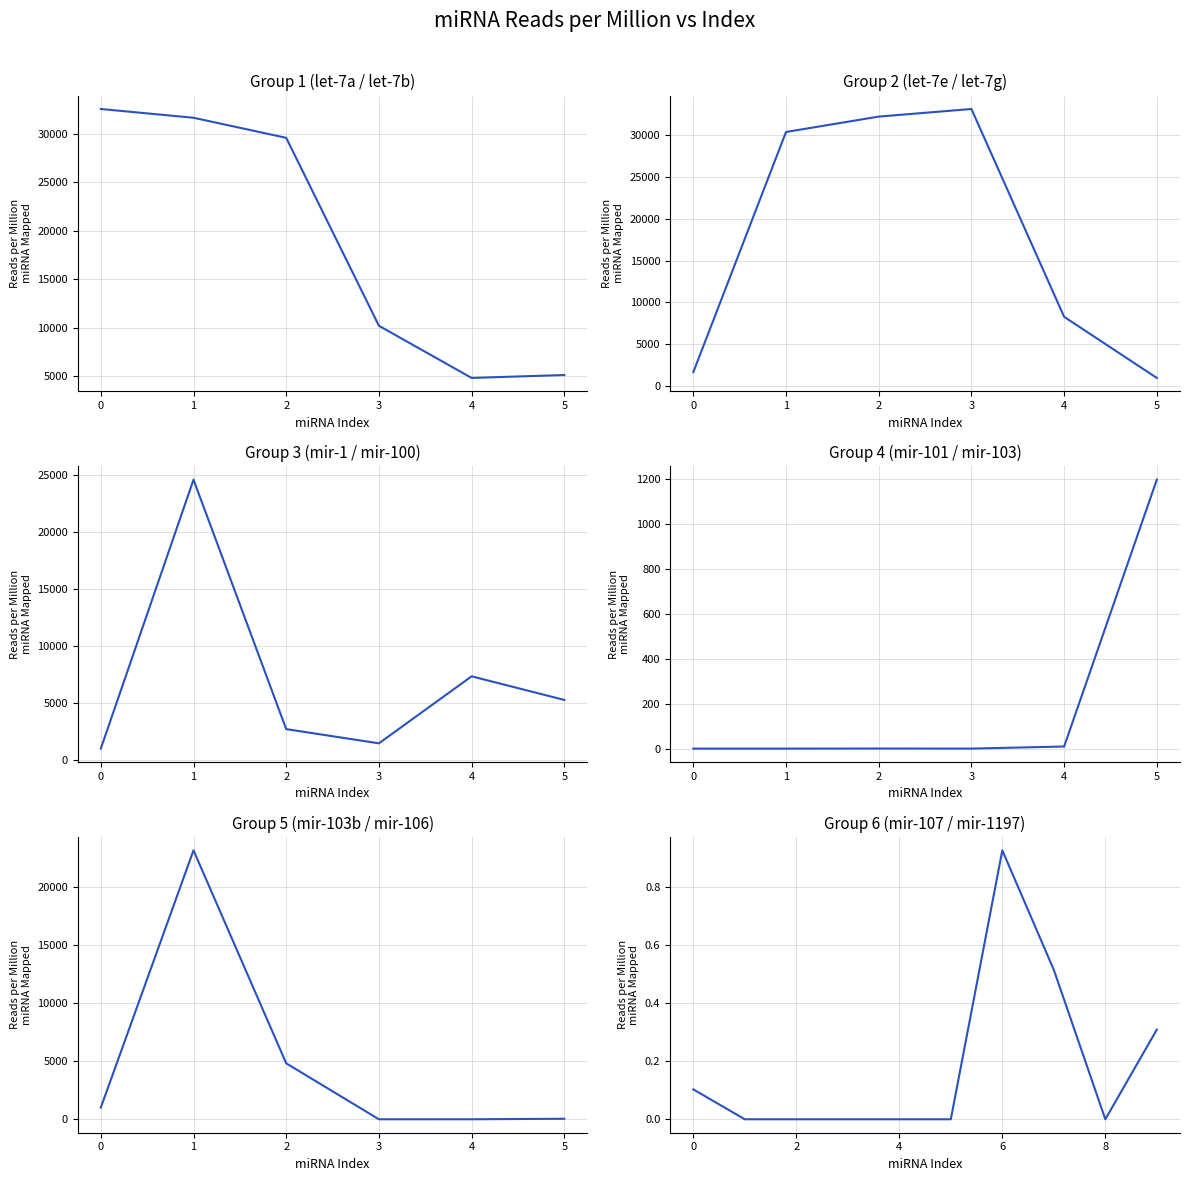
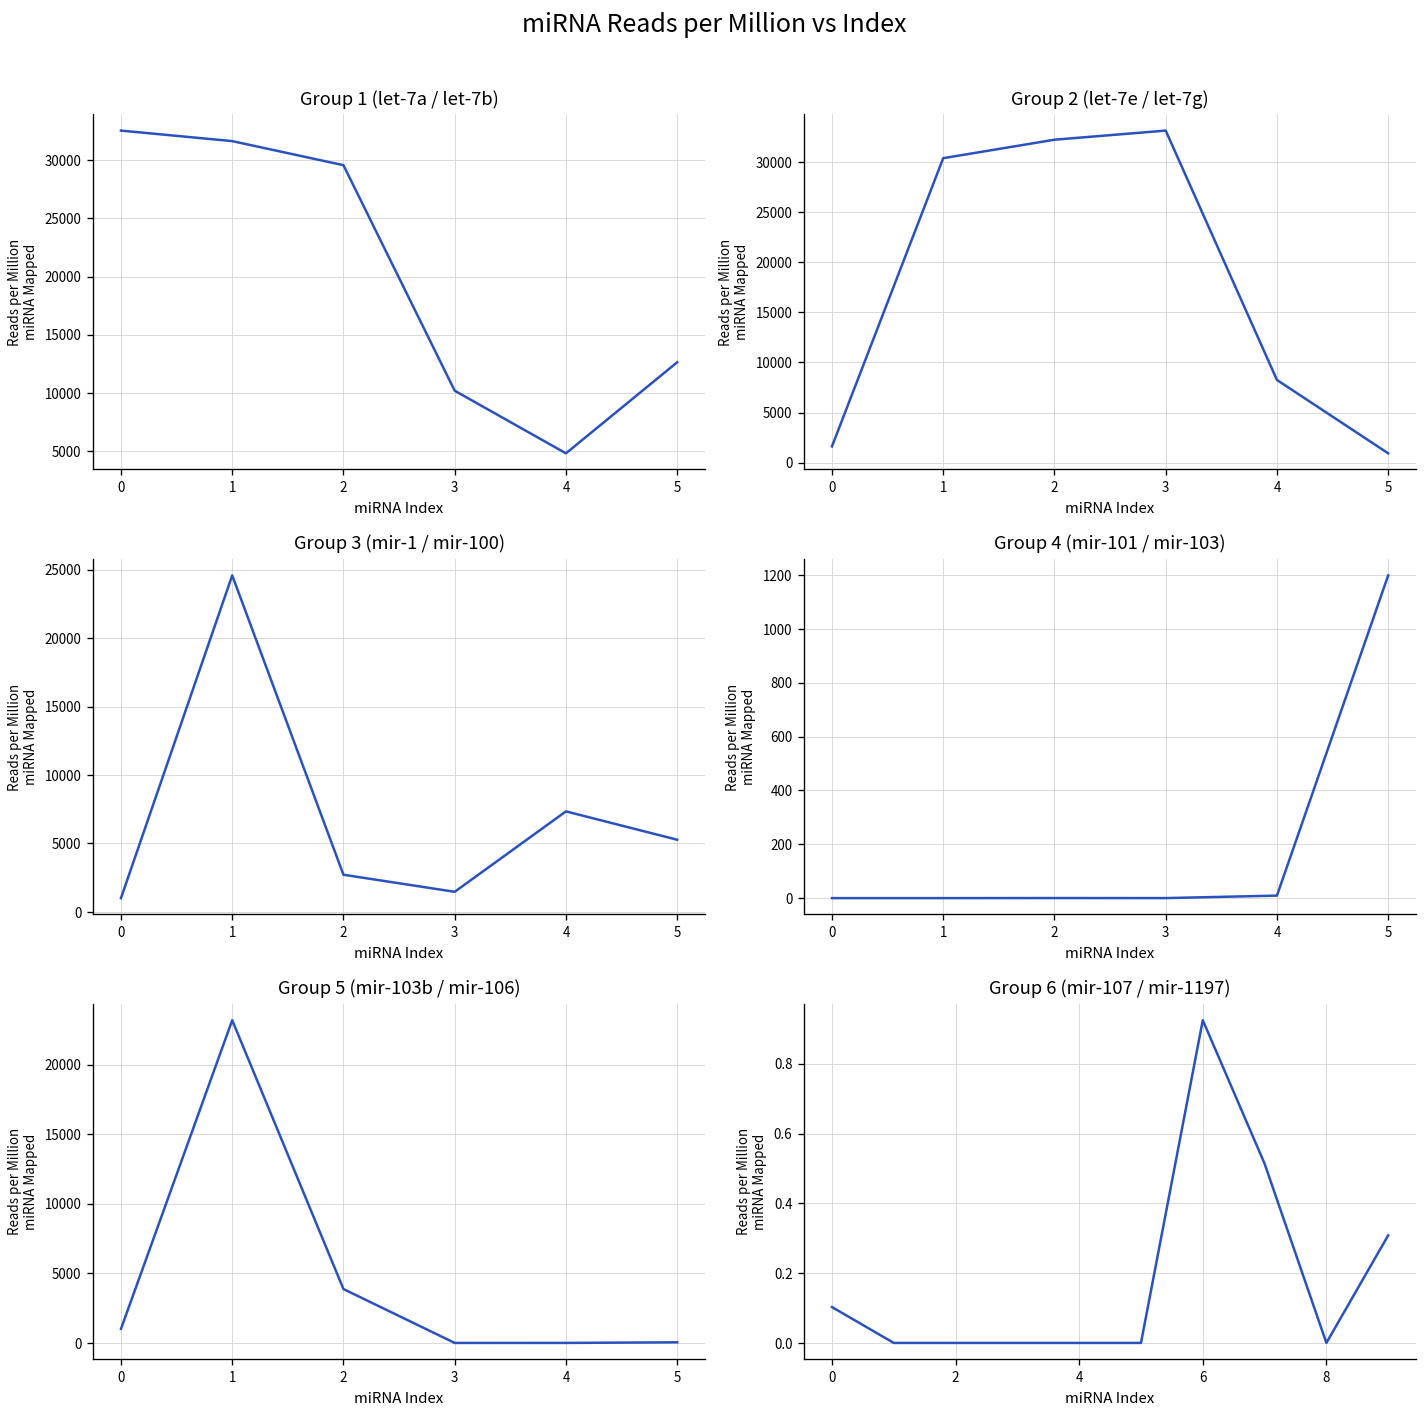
  {
    "Group 1 (let-7a / let-7b)": {
      "0": 33000,
      "1": 32000,
      "2": 30000,
      "3": 10000,
      "4": 5000,
-     "5": 5000
+     "5": 13000
    },
    "Group 2 (let-7e / let-7g)": {
      "0": 2000,
      "1": 30000,
      "2": 32000,
      "3": 33000,
      "4": 8000,
      "5": 1000
    },
    "Group 3 (mir-1 / mir-100)": {
      "0": 1000,
      "1": 24600,
      "2": 2700,
      "3": 1500,
      "4": 7300,
      "5": 5300
    },
    "Group 4 (mir-101 / mir-103)": {
      "0": 0,
      "1": 0,
      "2": 0,
      "3": 0,
      "4": 10,
      "5": 1200
    },
    "Group 5 (mir-103b / mir-106)": {
      "0": 1000,
      "1": 23200,
-     "2": 4800,
+     "2": 3900,
      "3": 0,
      "4": 0,
      "5": 0
    },
    "Group 6 (mir-107 / mir-1197)": {
      "0": 0.10,
      "2": 0.00,
      "4": 0.00,
      "6": 0.92,
      "8": 0.00
    }
  }
